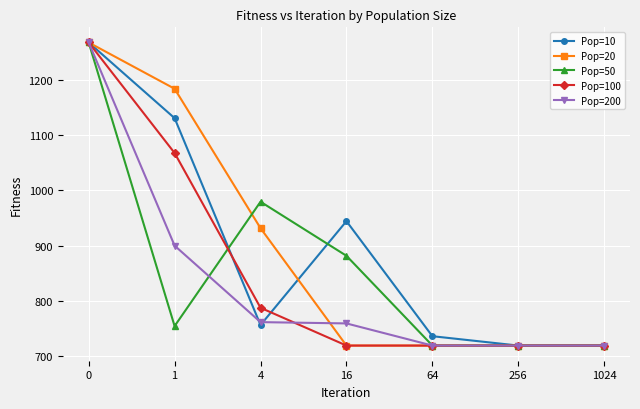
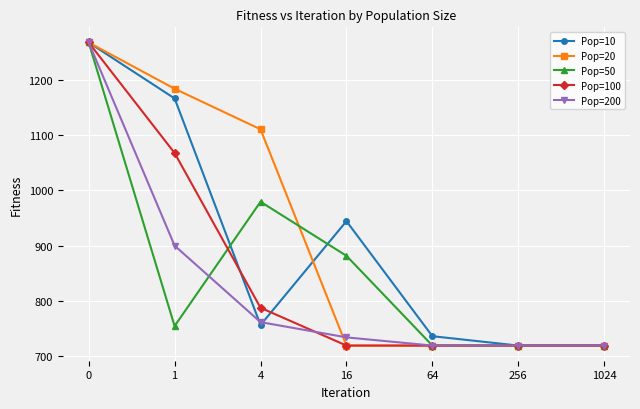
  {
    "Pop=10": {
-     "1": 1130,
+     "1": 1170,
      "4": 760,
      "16": 940,
      "64": 740
    },
    "Pop=20": {
      "1": 1180,
-     "4": 930
+     "4": 1110
    },
    "Pop=50": {
      "1": 750,
      "4": 980,
      "16": 880
    },
    "Pop=100": {
      "1": 1070,
      "4": 790
    },
    "Pop=200": {
      "1": 900,
      "4": 760,
-     "16": 760
+     "16": 730
    }
  }
